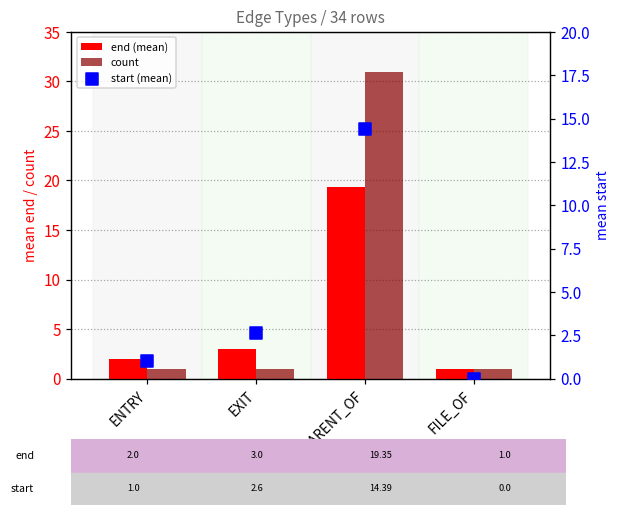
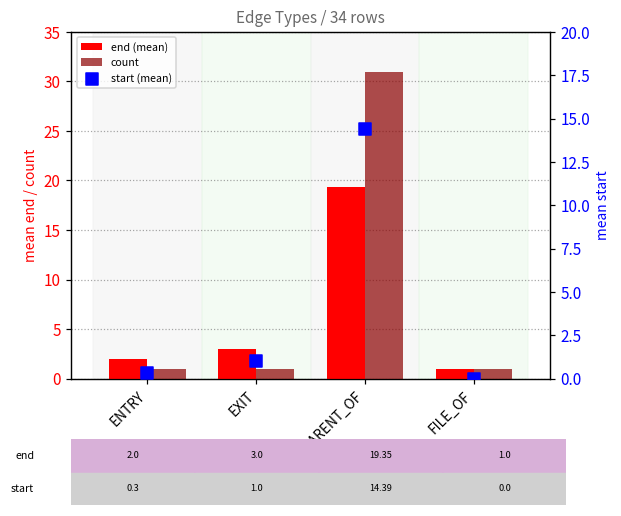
  {
    "start (mean)": {
-     "ENTRY": 1.0,
-     "EXIT": 2.6
+     "ENTRY": 0.3,
+     "EXIT": 1.0
    }
  }
